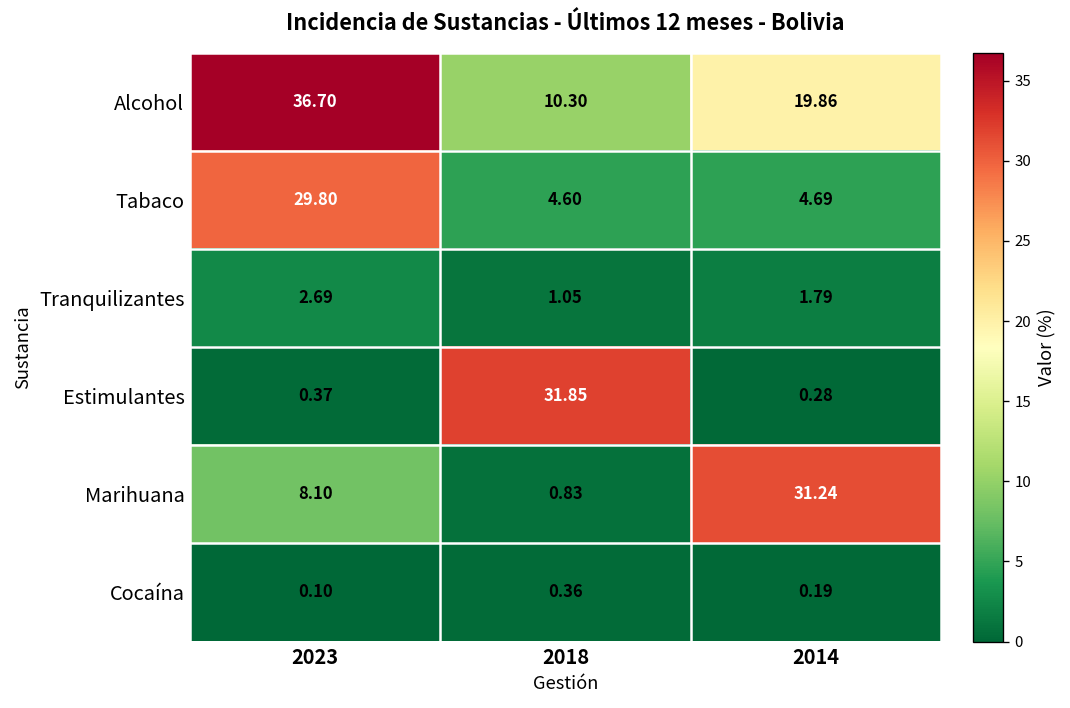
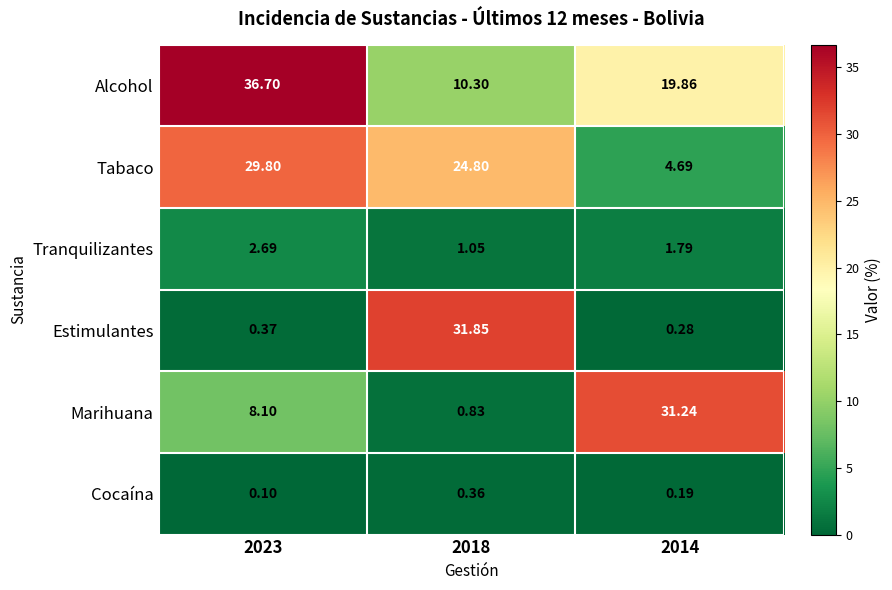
  {
    "Alcohol": {
      "2023": 36.70,
      "2018": 10.30,
      "2014": 19.86
    },
    "Tabaco": {
      "2023": 29.80,
-     "2018": 4.60,
+     "2018": 24.80,
      "2014": 4.69
    },
    "Tranquilizantes": {
      "2023": 2.69,
      "2018": 1.05,
      "2014": 1.79
    },
    "Estimulantes": {
      "2023": 0.37,
      "2018": 31.85,
      "2014": 0.28
    },
    "Marihuana": {
      "2023": 8.10,
      "2018": 0.83,
      "2014": 31.24
    },
    "Cocaína": {
      "2023": 0.10,
      "2018": 0.36,
      "2014": 0.19
    }
  }
